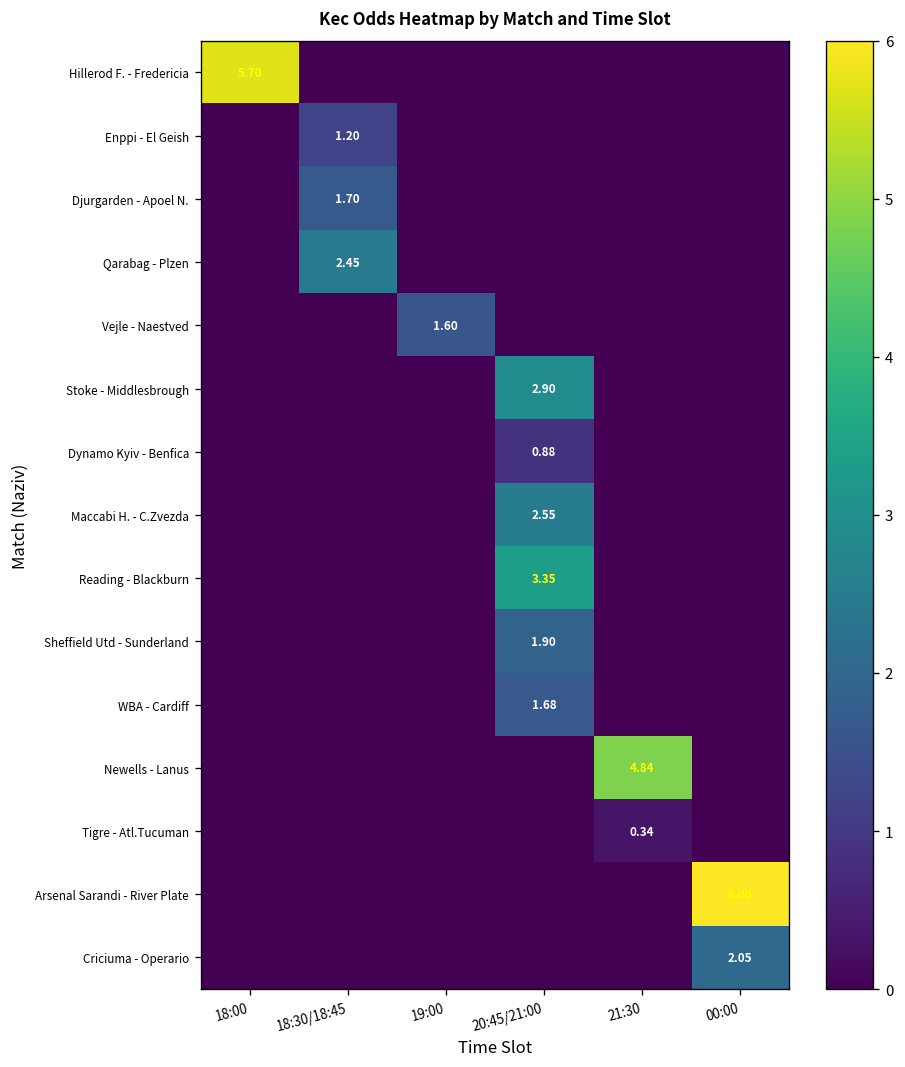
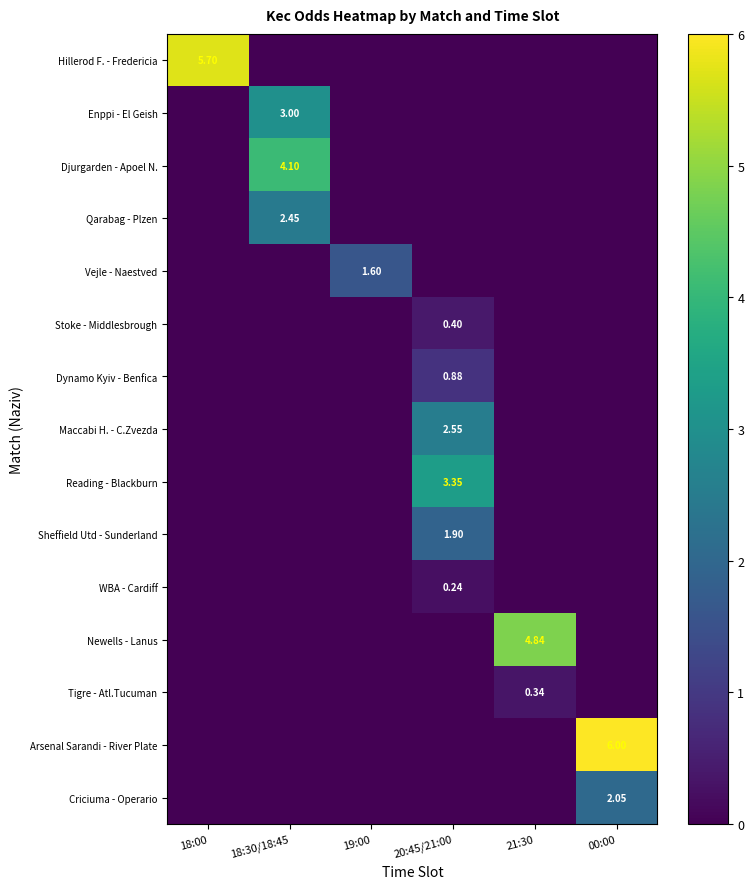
  {
    "Enppi - El Geish": {
-     "18:30/18:45": 1.20
+     "18:30/18:45": 3.00
    },
    "Djurgarden - Apoel N.": {
-     "18:30/18:45": 1.70
+     "18:30/18:45": 4.10
    },
    "Qarabag - Plzen": {
      "18:30/18:45": 2.45
    },
    "Vejle - Naestved": {
      "19:00": 1.60
    },
    "Stoke - Middlesbrough": {
-     "20:45/21:00": 2.90
+     "20:45/21:00": 0.40
    },
    "Dynamo Kyiv - Benfica": {
      "20:45/21:00": 0.88
    },
    "Maccabi H. - C.Zvezda": {
      "20:45/21:00": 2.55
    },
    "Reading - Blackburn": {
      "20:45/21:00": 3.35
    },
    "Sheffield Utd - Sunderland": {
      "20:45/21:00": 1.90
    },
    "WBA - Cardiff": {
-     "20:45/21:00": 1.68
+     "20:45/21:00": 0.24
    },
    "Newells - Lanus": {
      "21:30": 4.84
    },
    "Tigre - Atl.Tucuman": {
      "21:30": 0.34
    },
    "Criciuma - Operario": {
      "00:00": 2.05
    }
  }
